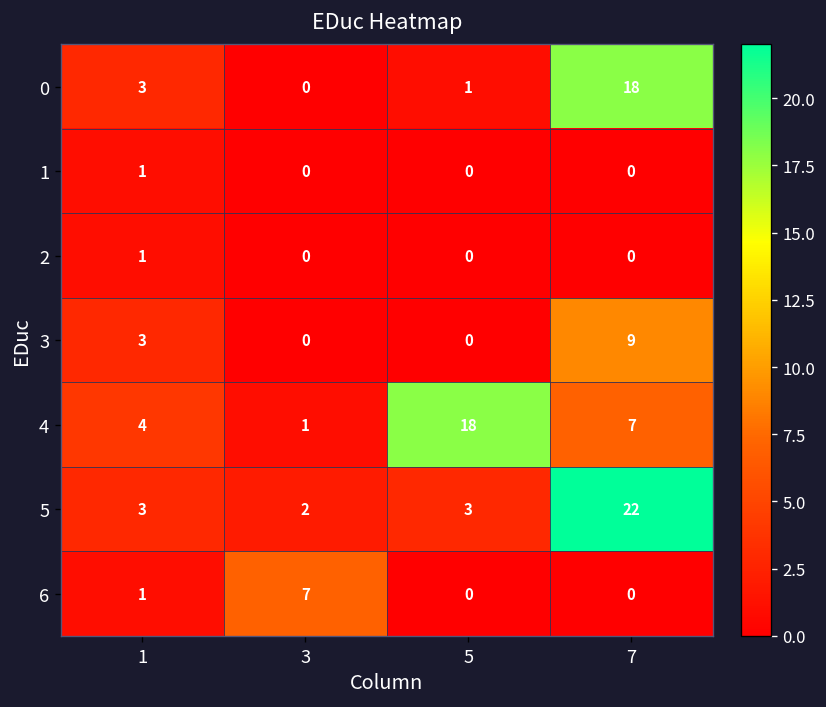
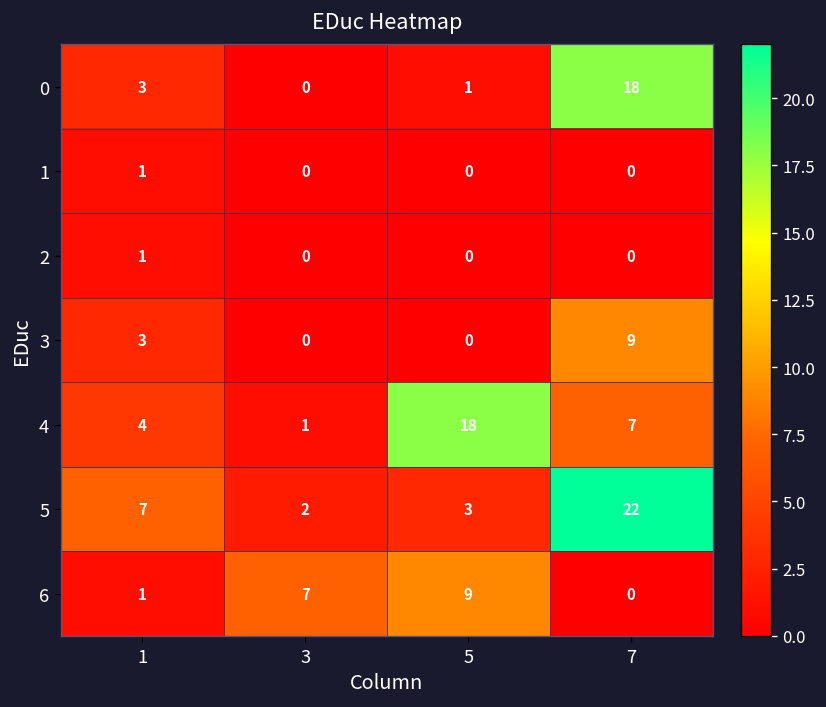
  {
    "0": {
      "1": 3,
      "3": 0,
      "5": 1,
      "7": 18
    },
    "1": {
      "1": 1,
      "3": 0,
      "5": 0,
      "7": 0
    },
    "2": {
      "1": 1,
      "3": 0,
      "5": 0,
      "7": 0
    },
    "3": {
      "1": 3,
      "3": 0,
      "5": 0,
      "7": 9
    },
    "4": {
      "1": 4,
      "3": 1,
      "5": 18,
      "7": 7
    },
    "5": {
-     "1": 3,
+     "1": 7,
      "3": 2,
      "5": 3,
      "7": 22
    },
    "6": {
      "1": 1,
      "3": 7,
-     "5": 0,
+     "5": 9,
      "7": 0
    }
  }
